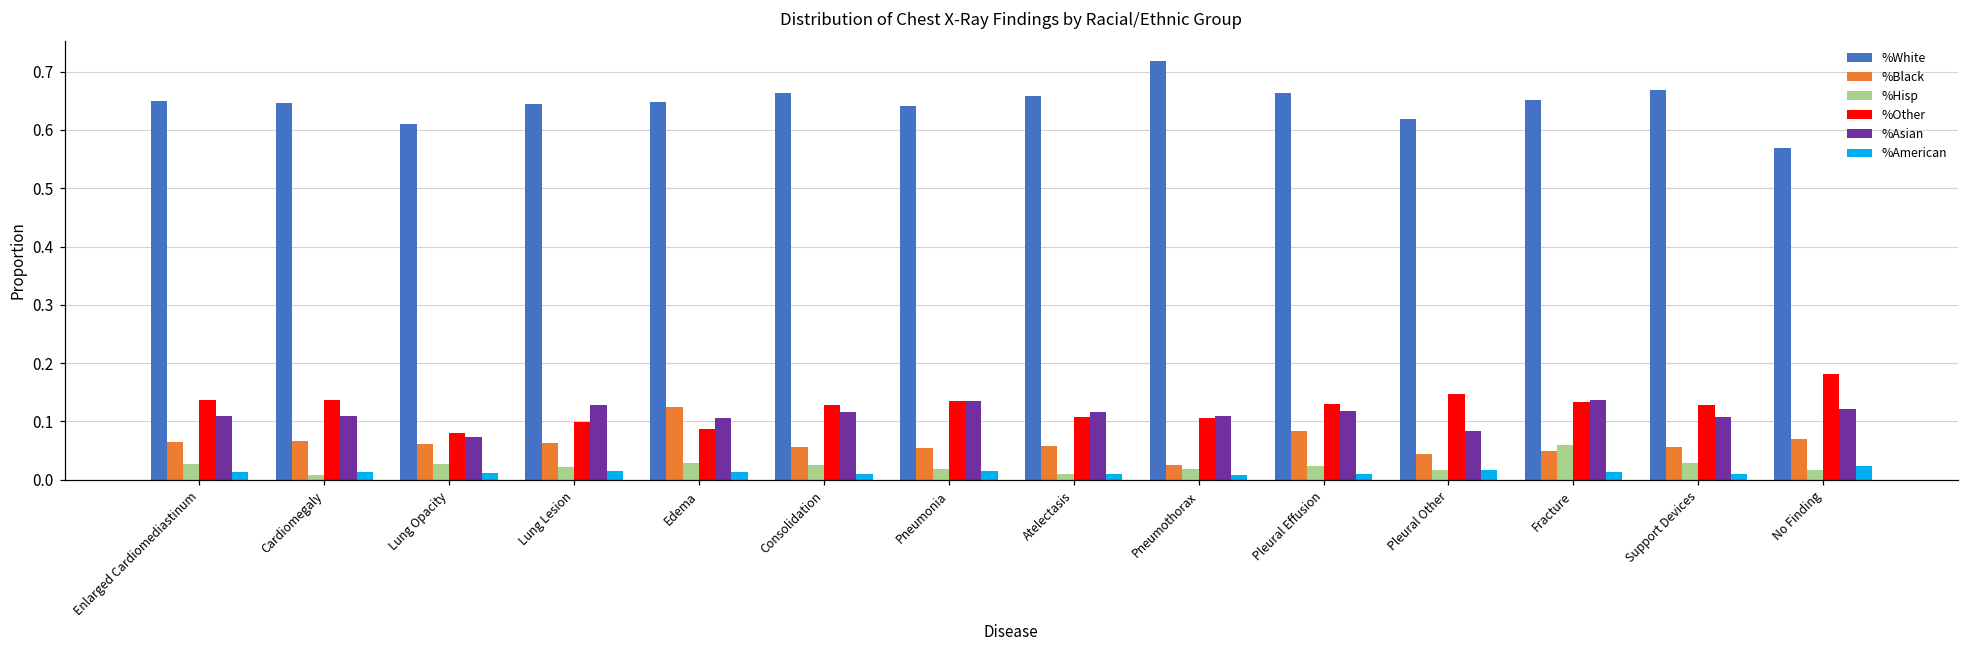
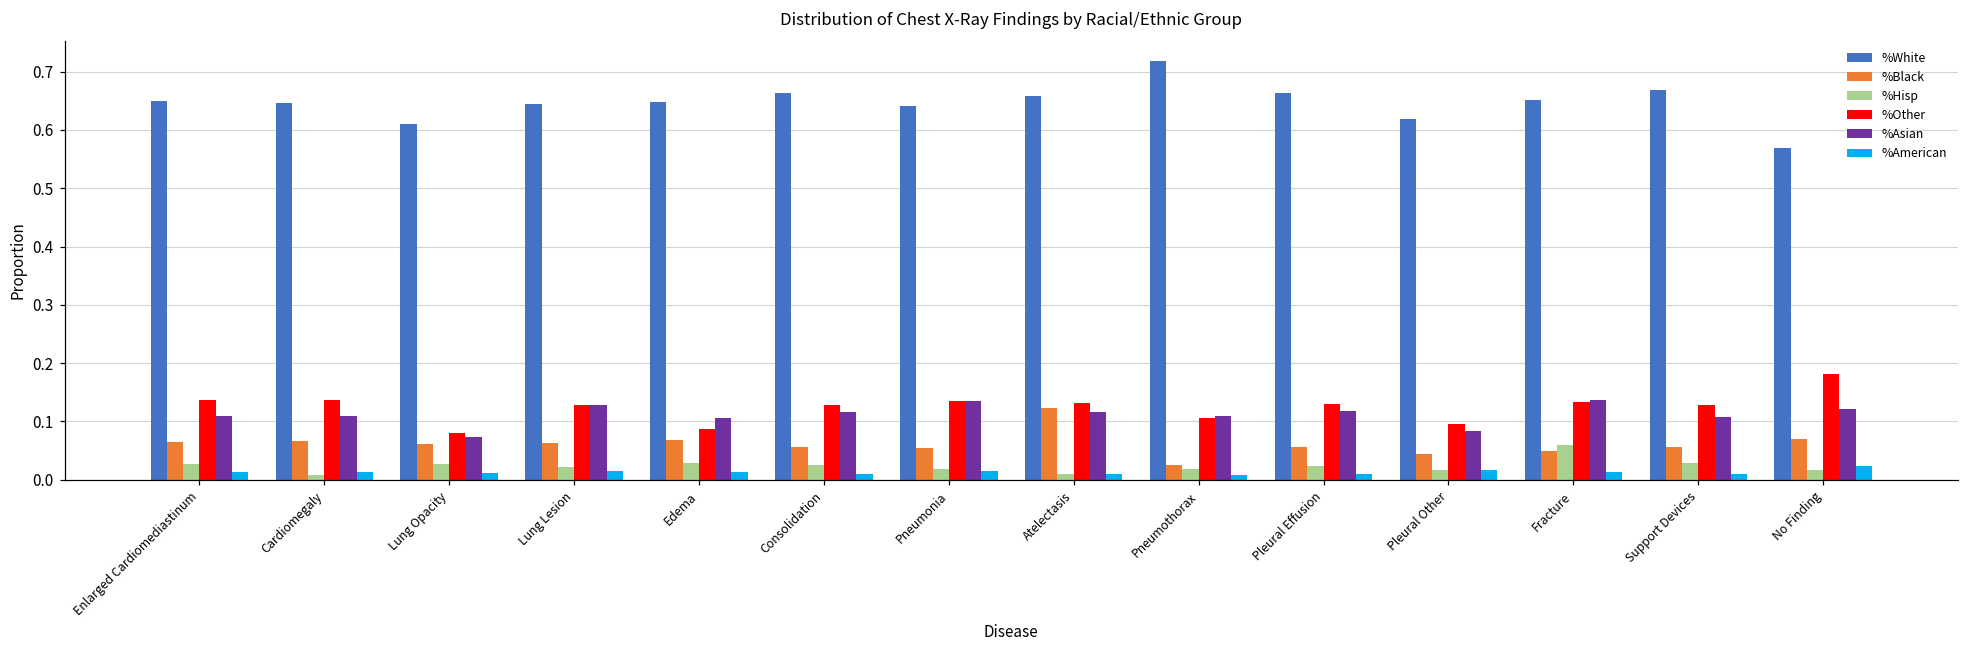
  {
    "%White": {
      "Enlarged Cardiomediastinum": 0.65,
      "Cardiomegaly": 0.65,
      "Lung Opacity": 0.61,
      "Lung Lesion": 0.64,
      "Edema": 0.65,
      "Consolidation": 0.66,
      "Pneumonia": 0.64,
      "Atelectasis": 0.66,
      "Pneumothorax": 0.72,
      "Pleural Effusion": 0.66,
      "Pleural Other": 0.62,
      "Fracture": 0.65,
      "Support Devices": 0.67,
      "No Finding": 0.57
    },
    "%Black": {
      "Enlarged Cardiomediastinum": 0.06,
      "Cardiomegaly": 0.07,
      "Lung Opacity": 0.06,
      "Lung Lesion": 0.06,
-     "Edema": 0.12,
+     "Edema": 0.07,
      "Consolidation": 0.06,
      "Pneumonia": 0.05,
-     "Atelectasis": 0.06,
+     "Atelectasis": 0.12,
      "Pneumothorax": 0.02,
-     "Pleural Effusion": 0.08,
+     "Pleural Effusion": 0.06,
      "Pleural Other": 0.04,
      "Fracture": 0.05,
      "Support Devices": 0.06,
      "No Finding": 0.07
    },
    "%Hisp": {
      "Enlarged Cardiomediastinum": 0.03,
      "Cardiomegaly": 0.01,
      "Lung Opacity": 0.03,
      "Lung Lesion": 0.02,
      "Edema": 0.03,
      "Consolidation": 0.02,
      "Pneumonia": 0.02,
      "Atelectasis": 0.01,
      "Pneumothorax": 0.02,
      "Pleural Effusion": 0.02,
      "Pleural Other": 0.02,
      "Fracture": 0.06,
      "Support Devices": 0.03,
      "No Finding": 0.02
    },
    "%Other": {
      "Enlarged Cardiomediastinum": 0.14,
      "Cardiomegaly": 0.14,
      "Lung Opacity": 0.08,
-     "Lung Lesion": 0.10,
+     "Lung Lesion": 0.13,
      "Edema": 0.09,
      "Consolidation": 0.13,
      "Pneumonia": 0.14,
-     "Atelectasis": 0.11,
+     "Atelectasis": 0.13,
      "Pneumothorax": 0.11,
      "Pleural Effusion": 0.13,
-     "Pleural Other": 0.15,
+     "Pleural Other": 0.10,
      "Fracture": 0.13,
      "Support Devices": 0.13,
      "No Finding": 0.18
    },
    "%Asian": {
      "Enlarged Cardiomediastinum": 0.11,
      "Cardiomegaly": 0.11,
      "Lung Opacity": 0.07,
      "Lung Lesion": 0.13,
      "Edema": 0.11,
      "Consolidation": 0.12,
      "Pneumonia": 0.14,
      "Atelectasis": 0.12,
      "Pneumothorax": 0.11,
      "Pleural Effusion": 0.12,
      "Pleural Other": 0.08,
      "Fracture": 0.14,
      "Support Devices": 0.11,
      "No Finding": 0.12
    },
    "%American": {
      "Enlarged Cardiomediastinum": 0.01,
      "Cardiomegaly": 0.01,
      "Lung Opacity": 0.01,
      "Lung Lesion": 0.02,
      "Edema": 0.01,
      "Consolidation": 0.01,
      "Pneumonia": 0.01,
      "Atelectasis": 0.01,
      "Pneumothorax": 0.01,
      "Pleural Effusion": 0.01,
      "Pleural Other": 0.02,
      "Fracture": 0.01,
      "Support Devices": 0.01,
      "No Finding": 0.02
    }
  }
